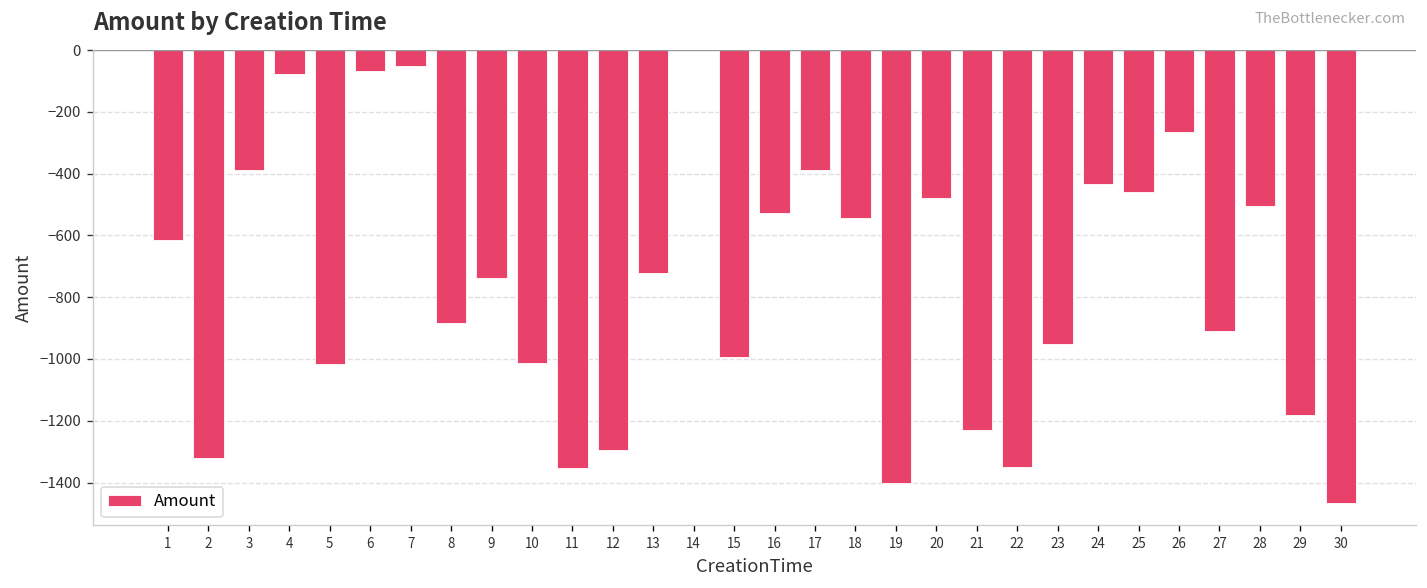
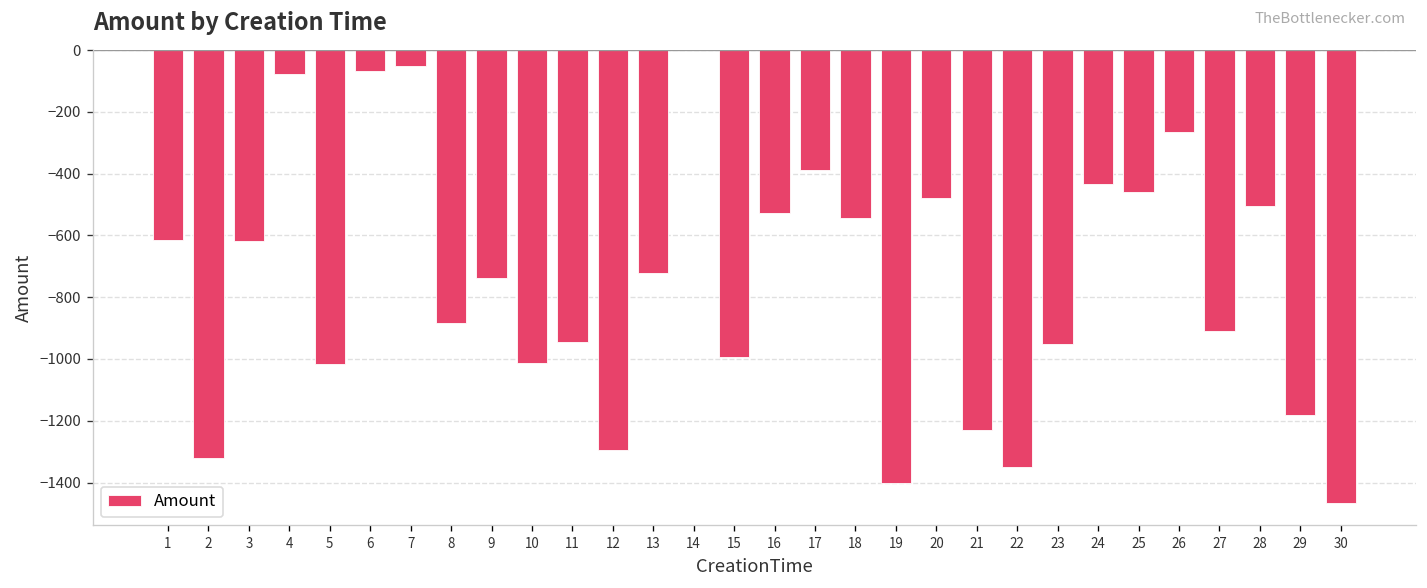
  {
    "1": -620,
    "2": -1320,
-   "3": -390,
+   "3": -620,
    "4": -80,
    "5": -1020,
    "6": -70,
    "7": -50,
    "8": -880,
    "9": -740,
    "10": -1010,
-   "11": -1350,
+   "11": -950,
    "12": -1300,
    "13": -720,
    "15": -990,
    "16": -530,
    "17": -390,
    "18": -540,
    "19": -1400,
    "20": -480,
    "21": -1230,
    "22": -1350,
    "23": -950,
    "24": -440,
    "25": -460,
    "26": -270,
    "27": -910,
    "28": -510,
    "29": -1180,
    "30": -1470
  }
